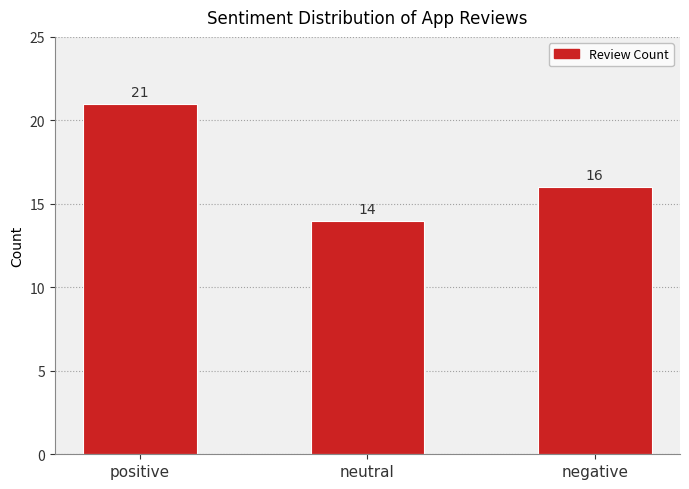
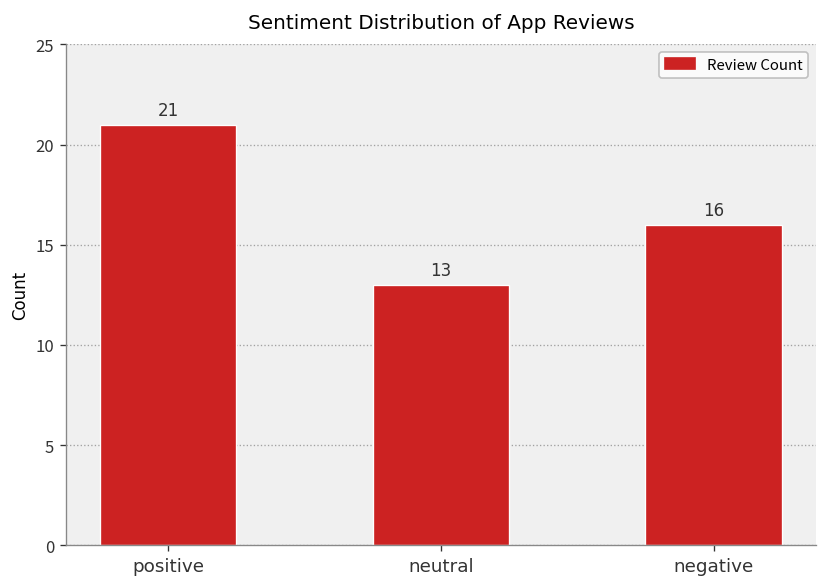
  {
    "positive": 21,
-   "neutral": 14,
+   "neutral": 13,
    "negative": 16
  }
